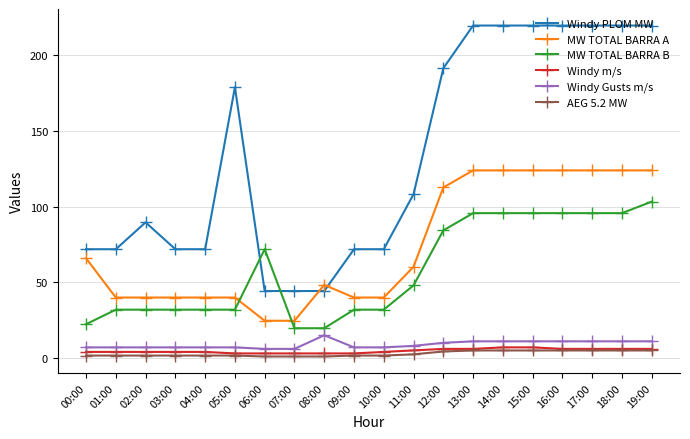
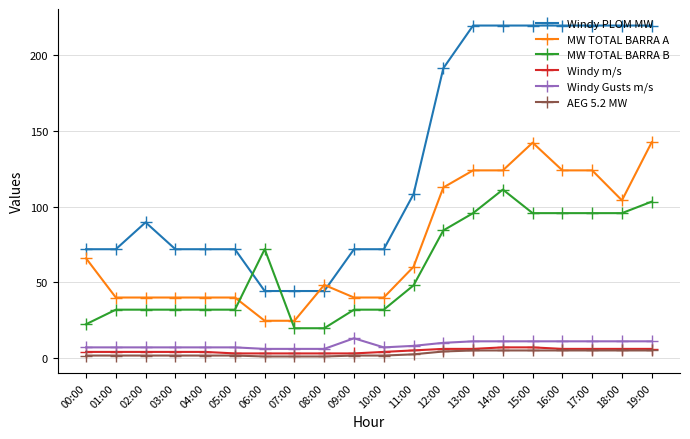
  {
    "Windy PLOM MW": {
      "00:00": 72,
      "01:00": 72,
      "02:00": 90,
      "03:00": 72,
      "04:00": 72,
-     "05:00": 179,
+     "05:00": 72,
      "06:00": 44,
      "07:00": 44,
      "08:00": 44,
      "09:00": 72,
      "10:00": 72,
      "11:00": 108,
      "12:00": 191,
      "13:00": 220,
      "14:00": 220,
      "15:00": 220,
      "16:00": 220,
      "17:00": 220,
      "18:00": 220,
      "19:00": 220
    },
    "MW TOTAL BARRA A": {
      "00:00": 66,
      "01:00": 40,
      "02:00": 40,
      "03:00": 40,
      "04:00": 40,
      "05:00": 40,
      "06:00": 25,
      "07:00": 25,
      "08:00": 48,
      "09:00": 40,
      "10:00": 40,
      "11:00": 60,
      "12:00": 113,
      "13:00": 124,
      "14:00": 124,
-     "15:00": 124,
+     "15:00": 142,
      "16:00": 124,
      "17:00": 124,
-     "18:00": 124,
-     "19:00": 124
+     "18:00": 104,
+     "19:00": 143
    },
    "MW TOTAL BARRA B": {
      "00:00": 22,
      "01:00": 32,
      "02:00": 32,
      "03:00": 32,
      "04:00": 32,
      "05:00": 32,
      "06:00": 72,
      "07:00": 20,
      "08:00": 20,
      "09:00": 32,
      "10:00": 32,
      "11:00": 48,
      "12:00": 84,
      "13:00": 96,
-     "14:00": 96,
+     "14:00": 111,
      "15:00": 96,
      "16:00": 96,
      "17:00": 96,
      "18:00": 96,
      "19:00": 103
    },
    "Windy m/s": {
      "00:00": 4,
      "01:00": 4,
      "02:00": 4,
      "03:00": 4,
      "04:00": 4,
      "06:00": 3,
      "07:00": 3,
      "08:00": 3,
      "10:00": 4,
      "11:00": 5,
      "12:00": 6,
      "14:00": 7,
      "15:00": 7
    },
    "Windy Gusts m/s": {
      "00:00": 7,
      "01:00": 7,
      "02:00": 7,
      "03:00": 7,
      "04:00": 7,
      "05:00": 7,
      "06:00": 6,
      "07:00": 6,
-     "08:00": 15,
-     "09:00": 7,
+     "08:00": 6,
+     "09:00": 13,
      "10:00": 7,
      "11:00": 8,
      "12:00": 10,
      "13:00": 11,
      "14:00": 11,
      "15:00": 11,
      "16:00": 11,
      "17:00": 11,
      "18:00": 11,
      "19:00": 11
    },
    "AEG 5.2 MW": {
      "00:00": 2,
      "01:00": 2,
      "02:00": 2,
      "03:00": 2,
      "04:00": 2,
      "06:00": 1,
      "07:00": 1,
      "08:00": 1,
      "10:00": 2,
      "11:00": 2,
      "12:00": 4,
      "14:00": 5,
      "15:00": 5
    }
  }
